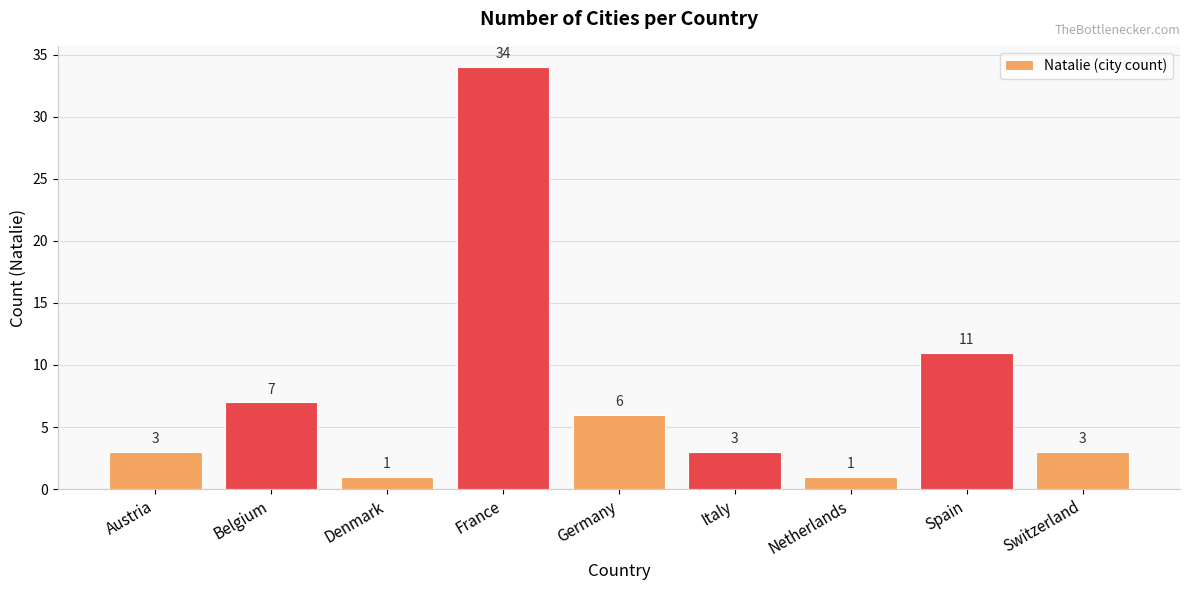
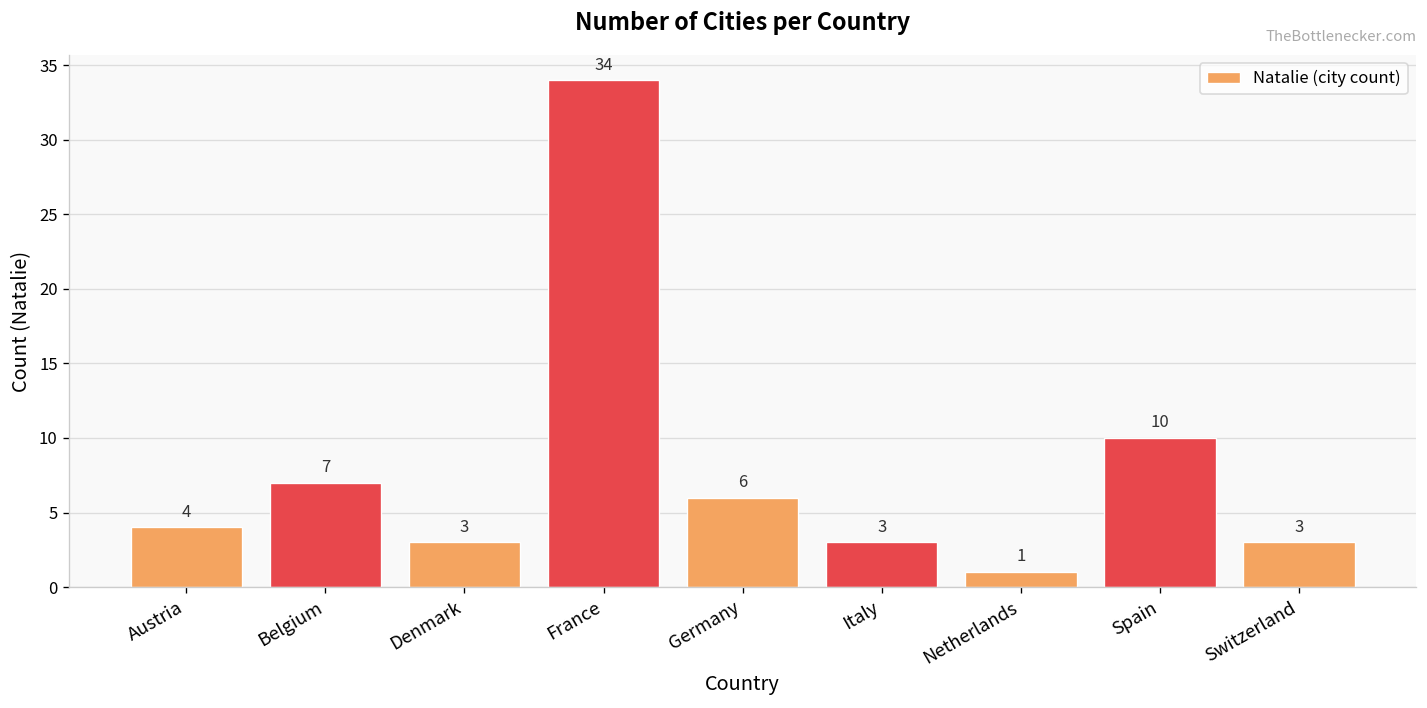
  {
-   "Austria": 3,
+   "Austria": 4,
    "Belgium": 7,
-   "Denmark": 1,
+   "Denmark": 3,
    "France": 34,
    "Germany": 6,
    "Italy": 3,
    "Netherlands": 1,
-   "Spain": 11,
+   "Spain": 10,
    "Switzerland": 3
  }
